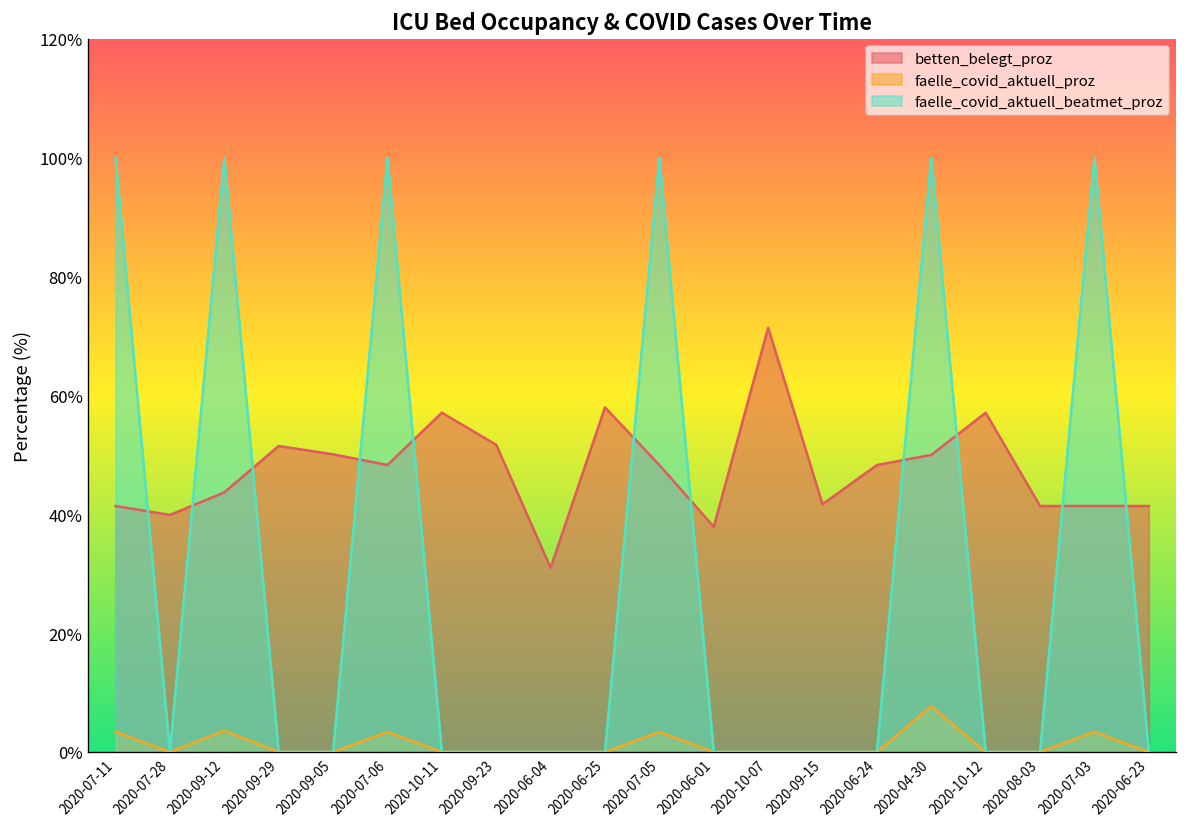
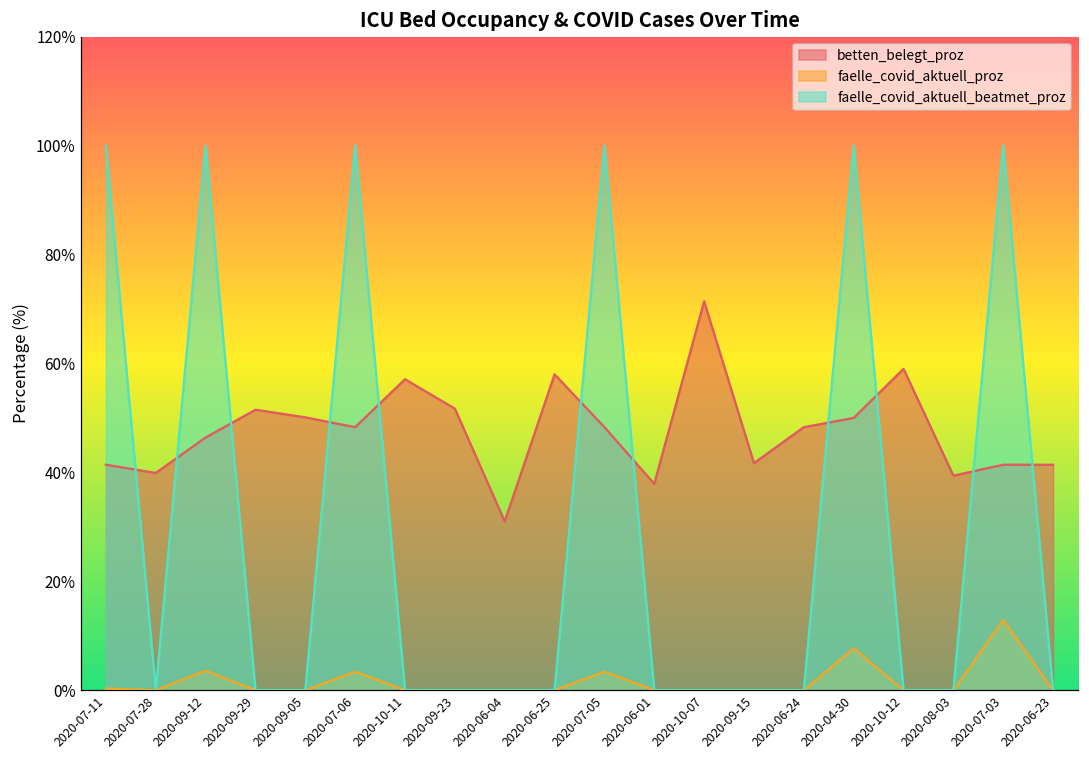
  {
    "betten_belegt_proz": {
      "2020-07-11": "41%",
      "2020-07-28": "40%",
-     "2020-09-12": "44%",
+     "2020-09-12": "46%",
      "2020-09-29": "52%",
      "2020-09-05": "50%",
      "2020-07-06": "48%",
      "2020-10-11": "57%",
      "2020-09-23": "52%",
      "2020-06-04": "31%",
      "2020-06-25": "58%",
      "2020-07-05": "48%",
      "2020-06-01": "38%",
      "2020-10-07": "71%",
      "2020-09-15": "42%",
      "2020-06-24": "48%",
      "2020-04-30": "50%",
-     "2020-10-12": "57%",
-     "2020-08-03": "41%",
+     "2020-10-12": "59%",
+     "2020-08-03": "39%",
      "2020-07-03": "41%",
      "2020-06-23": "41%"
    },
    "faelle_covid_aktuell_proz": {
-     "2020-07-11": "3%",
+     "2020-07-11": "0%",
      "2020-09-12": "4%",
      "2020-07-06": "3%",
      "2020-07-05": "3%",
      "2020-04-30": "8%",
-     "2020-07-03": "3%"
+     "2020-07-03": "13%"
    },
    "faelle_covid_aktuell_beatmet_proz": {
      "2020-07-11": "100%",
      "2020-09-12": "100%",
      "2020-07-06": "100%",
      "2020-07-05": "100%",
      "2020-04-30": "100%",
      "2020-07-03": "100%"
    }
  }
